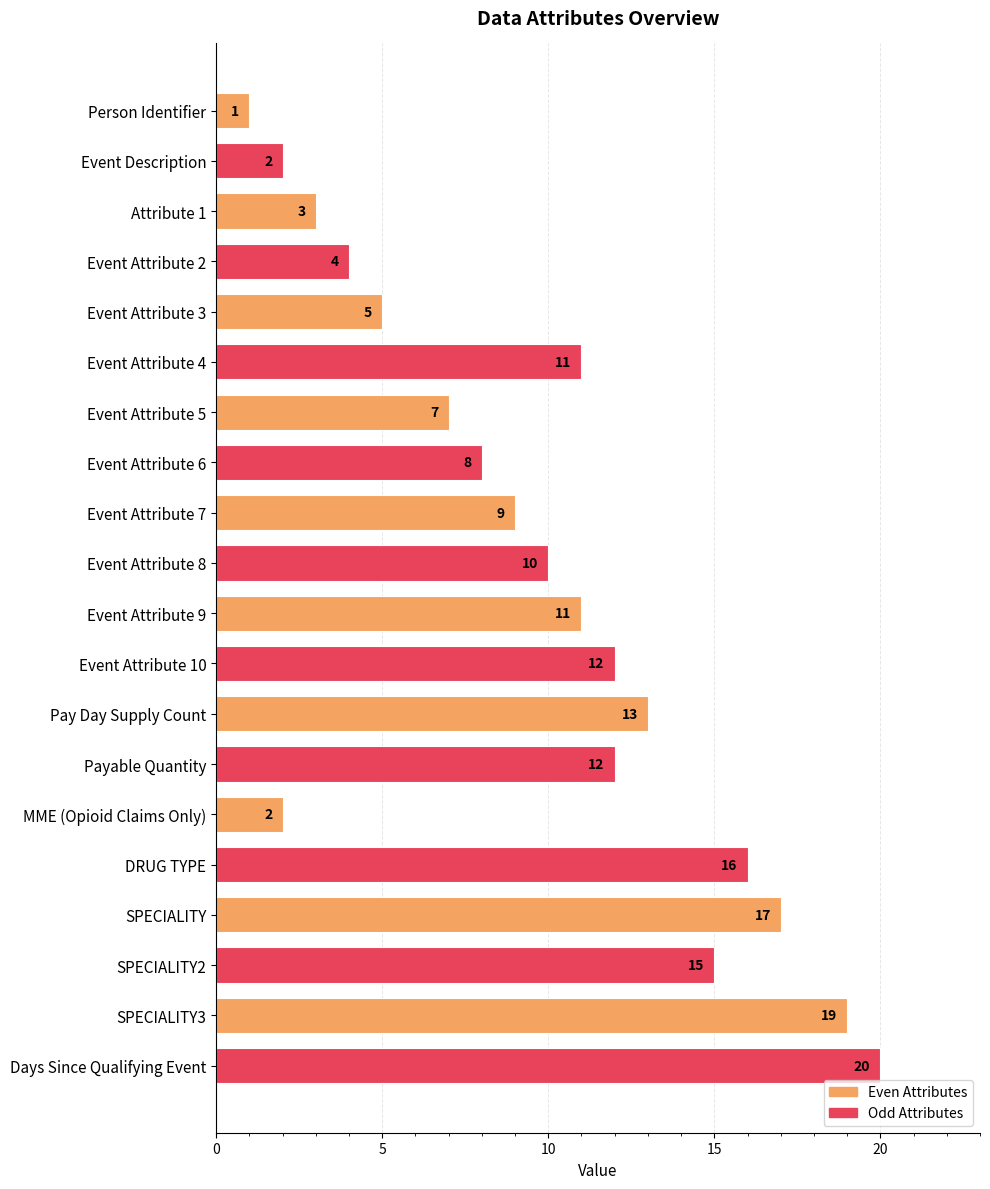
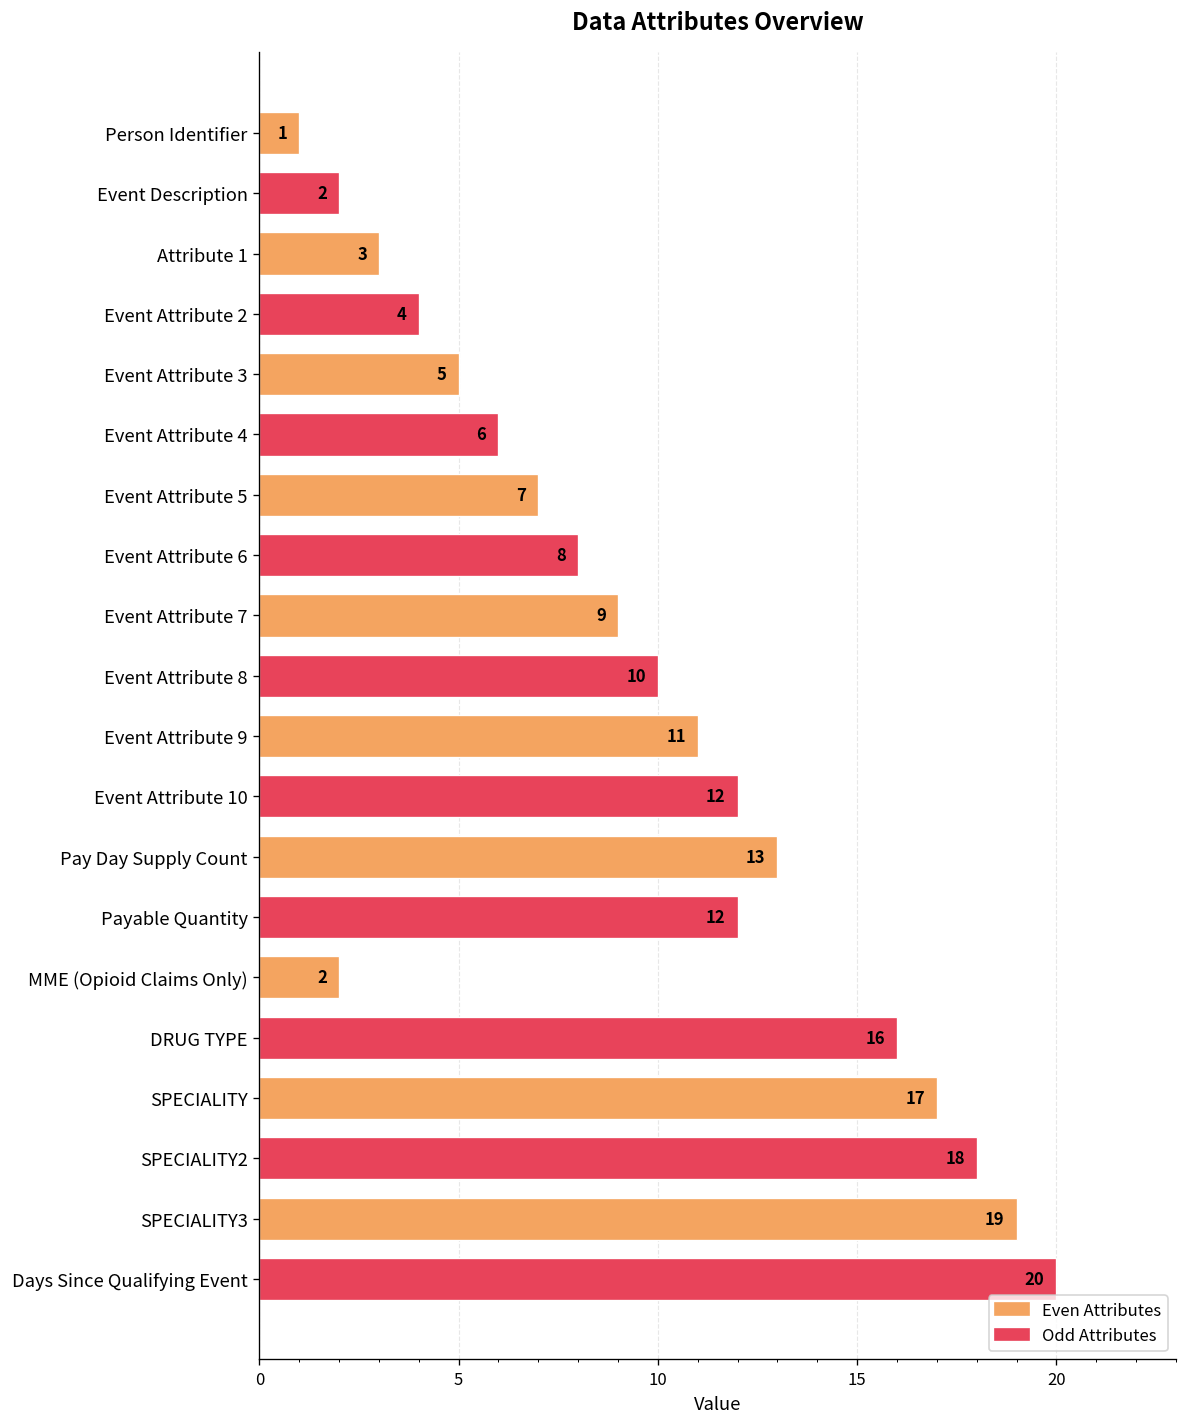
  {
    "Person Identifier": 1,
    "Event Description": 2,
    "Attribute 1": 3,
    "Event Attribute 2": 4,
    "Event Attribute 3": 5,
-   "Event Attribute 4": 11,
+   "Event Attribute 4": 6,
    "Event Attribute 5": 7,
    "Event Attribute 6": 8,
    "Event Attribute 7": 9,
    "Event Attribute 8": 10,
    "Event Attribute 9": 11,
    "Event Attribute 10": 12,
    "Pay Day Supply Count": 13,
    "Payable Quantity": 12,
    "MME (Opioid Claims Only)": 2,
    "DRUG TYPE": 16,
    "SPECIALITY": 17,
-   "SPECIALITY2": 15,
+   "SPECIALITY2": 18,
    "SPECIALITY3": 19,
    "Days Since Qualifying Event": 20
  }
